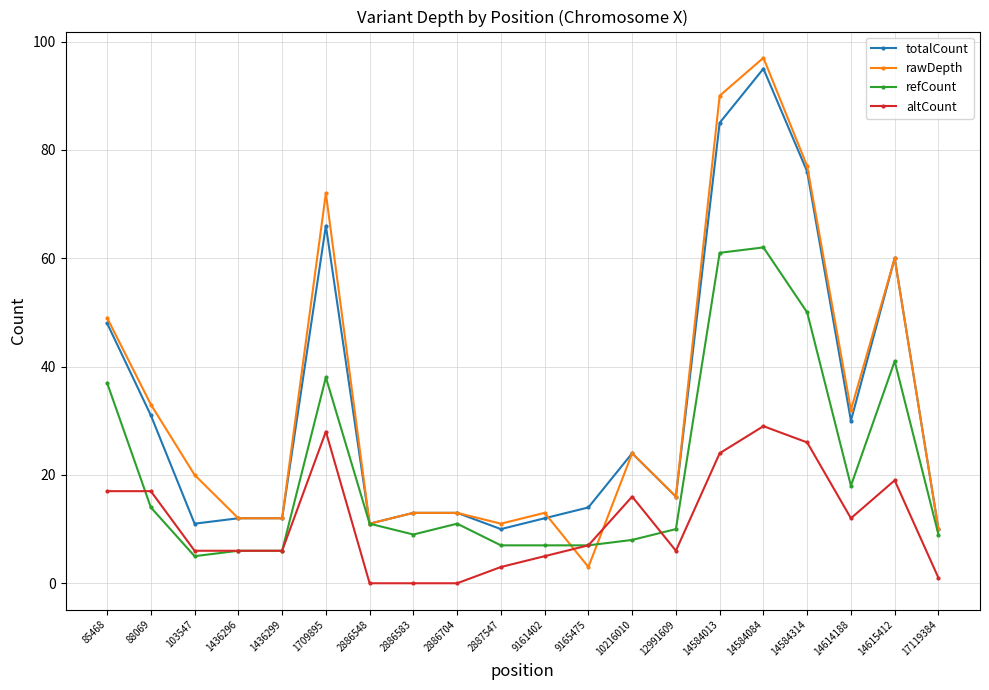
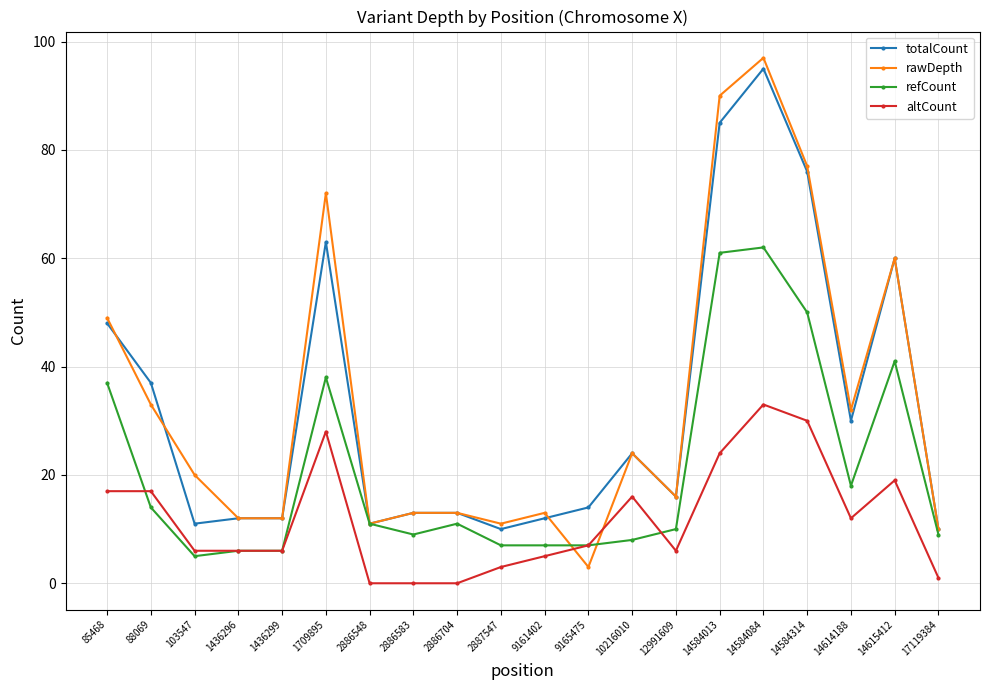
  {
    "totalCount": {
      "85468": 48,
-     "88069": 31,
+     "88069": 37,
      "103547": 11,
-     "1709895": 66,
+     "1709895": 63,
      "2887547": 10,
      "9161402": 12,
      "9165475": 14,
      "14584013": 85,
      "14584084": 95,
      "14584314": 76,
      "14614188": 30
    },
    "rawDepth": {
      "85468": 49,
      "88069": 33,
      "103547": 20,
      "1709895": 72,
      "2887547": 11,
      "9161402": 13,
      "9165475": 3,
      "14584013": 90,
      "14584084": 97,
      "14584314": 77,
      "14614188": 32
    },
    "refCount": {
      "85468": 37,
      "88069": 14,
      "103547": 5,
      "1709895": 38,
      "2886583": 9,
      "2886704": 11,
      "2887547": 7,
      "9161402": 7,
      "10216010": 8,
      "12991609": 10,
      "14584013": 61,
      "14584084": 62,
      "14584314": 50,
      "14614188": 18,
      "14615412": 41,
      "17119384": 9
    },
    "altCount": {
      "85468": 17,
      "88069": 17,
      "103547": 6,
      "1709895": 28,
      "2886548": 0,
      "2886583": 0,
      "2886704": 0,
      "2887547": 3,
      "9161402": 5,
      "10216010": 16,
      "12991609": 6,
      "14584013": 24,
-     "14584084": 29,
-     "14584314": 26,
+     "14584084": 33,
+     "14584314": 30,
      "14614188": 12,
      "14615412": 19,
      "17119384": 1
    }
  }
